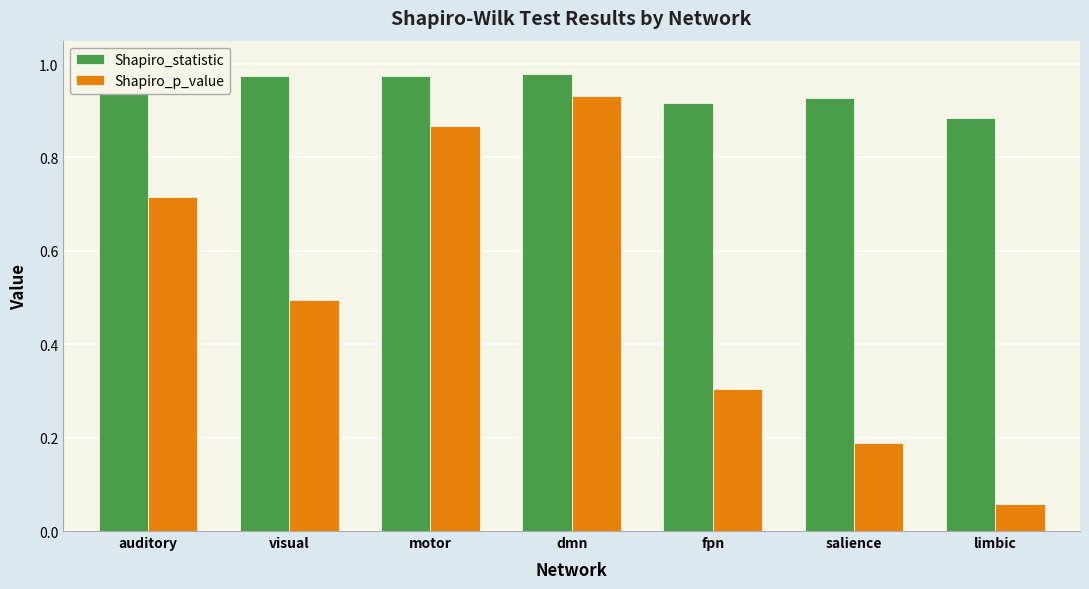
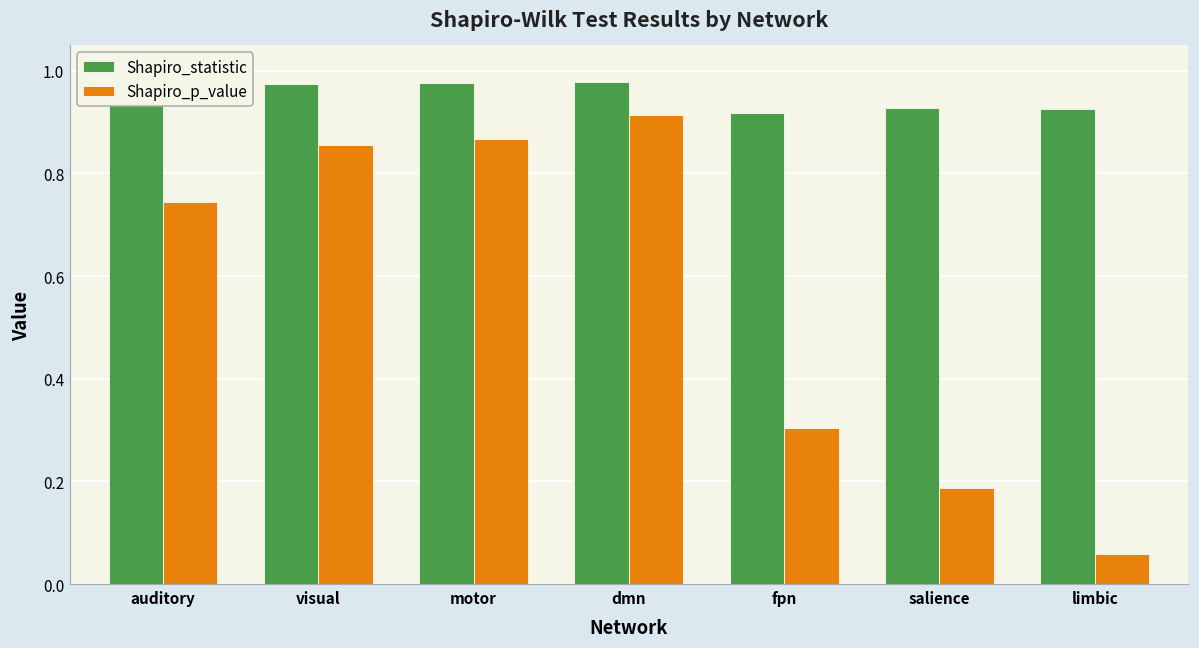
  {
    "Shapiro_statistic": {
      "visual": 0.97,
      "motor": 0.97,
      "dmn": 0.98,
      "fpn": 0.92,
      "salience": 0.93,
-     "limbic": 0.88
+     "limbic": 0.92
    },
    "Shapiro_p_value": {
-     "auditory": 0.72,
-     "visual": 0.50,
+     "auditory": 0.74,
+     "visual": 0.85,
      "motor": 0.87,
-     "dmn": 0.93,
+     "dmn": 0.91,
      "fpn": 0.30,
      "salience": 0.19,
      "limbic": 0.06
    }
  }
